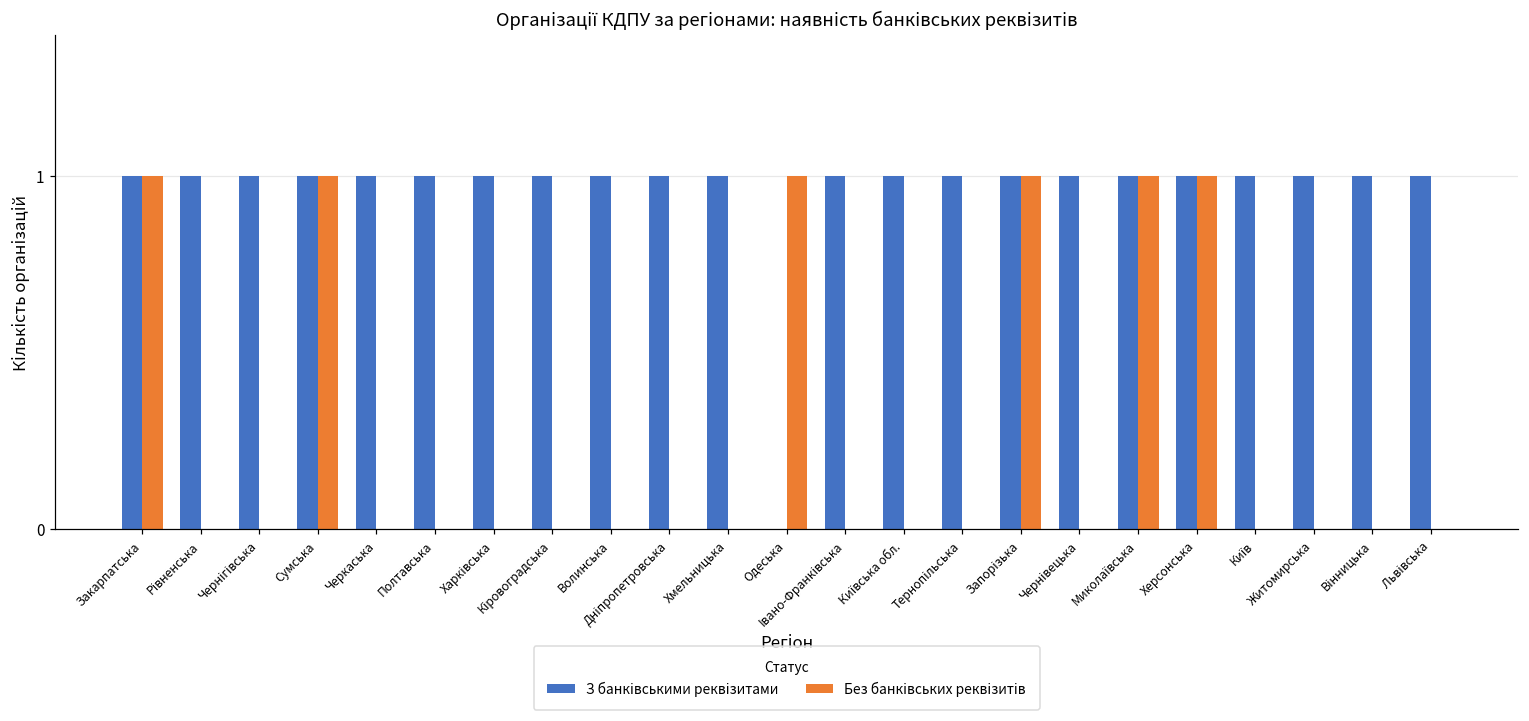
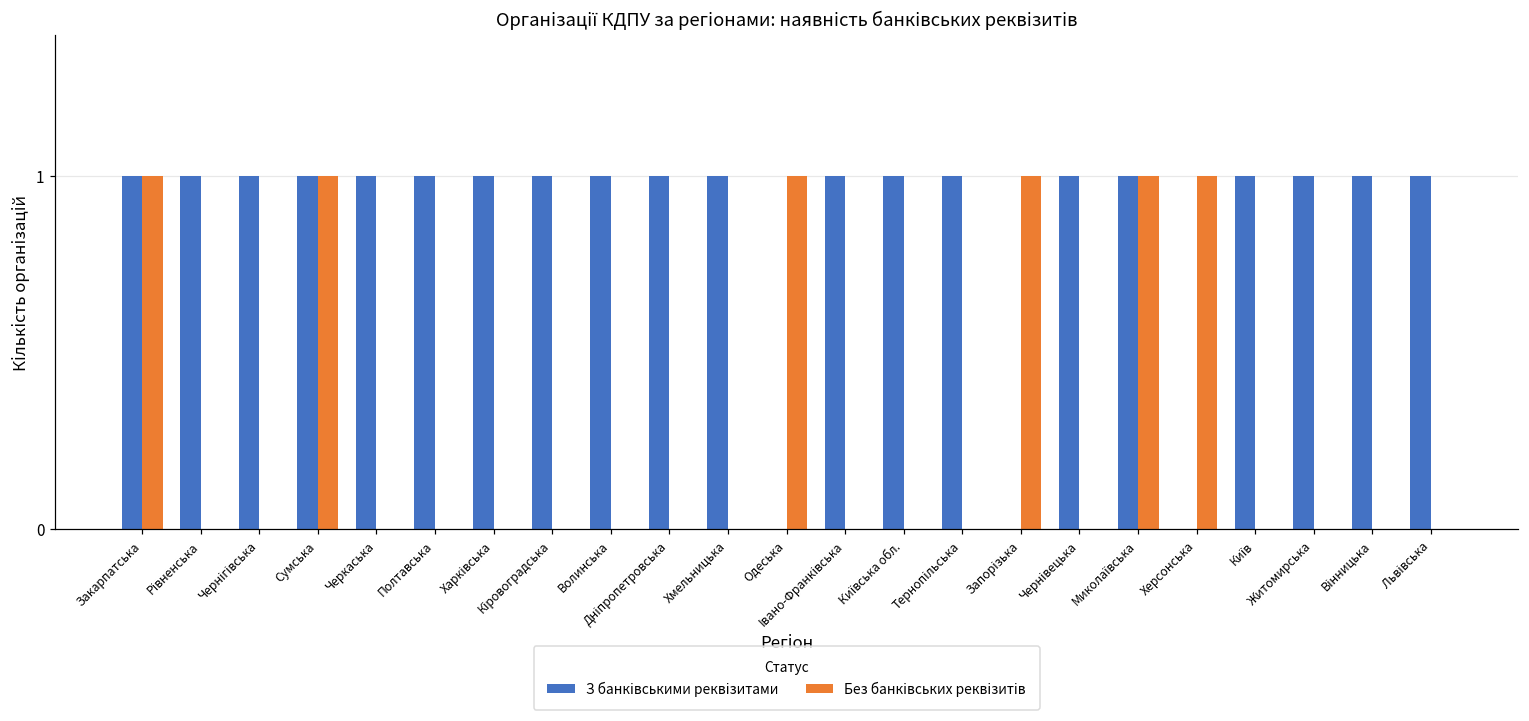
  {
    "З банківськими реквізитами": {
      "Закарпатська": 1,
      "Рівненська": 1,
      "Чернігівська": 1,
      "Сумська": 1,
      "Черкаська": 1,
      "Полтавська": 1,
      "Харківська": 1,
      "Кіровоградська": 1,
      "Волинська": 1,
      "Дніпропетровська": 1,
      "Хмельницька": 1,
      "Одеська": 0,
      "Івано-Франківська": 1,
      "Київська обл.": 1,
      "Тернопільська": 1,
-     "Запорізька": 1,
+     "Запорізька": 0,
      "Чернівецька": 1,
      "Миколаївська": 1,
-     "Херсонська": 1,
+     "Херсонська": 0,
      "Київ": 1,
      "Житомирська": 1,
      "Вінницька": 1,
      "Львівська": 1
    },
    "Без банківських реквізитів": {
      "Закарпатська": 1,
      "Рівненська": 0,
      "Чернігівська": 0,
      "Сумська": 1,
      "Черкаська": 0,
      "Полтавська": 0,
      "Харківська": 0,
      "Кіровоградська": 0,
      "Волинська": 0,
      "Дніпропетровська": 0,
      "Хмельницька": 0,
      "Одеська": 1,
      "Івано-Франківська": 0,
      "Київська обл.": 0,
      "Тернопільська": 0,
      "Запорізька": 1,
      "Чернівецька": 0,
      "Миколаївська": 1,
      "Херсонська": 1,
      "Київ": 0,
      "Житомирська": 0,
      "Вінницька": 0,
      "Львівська": 0
    }
  }
